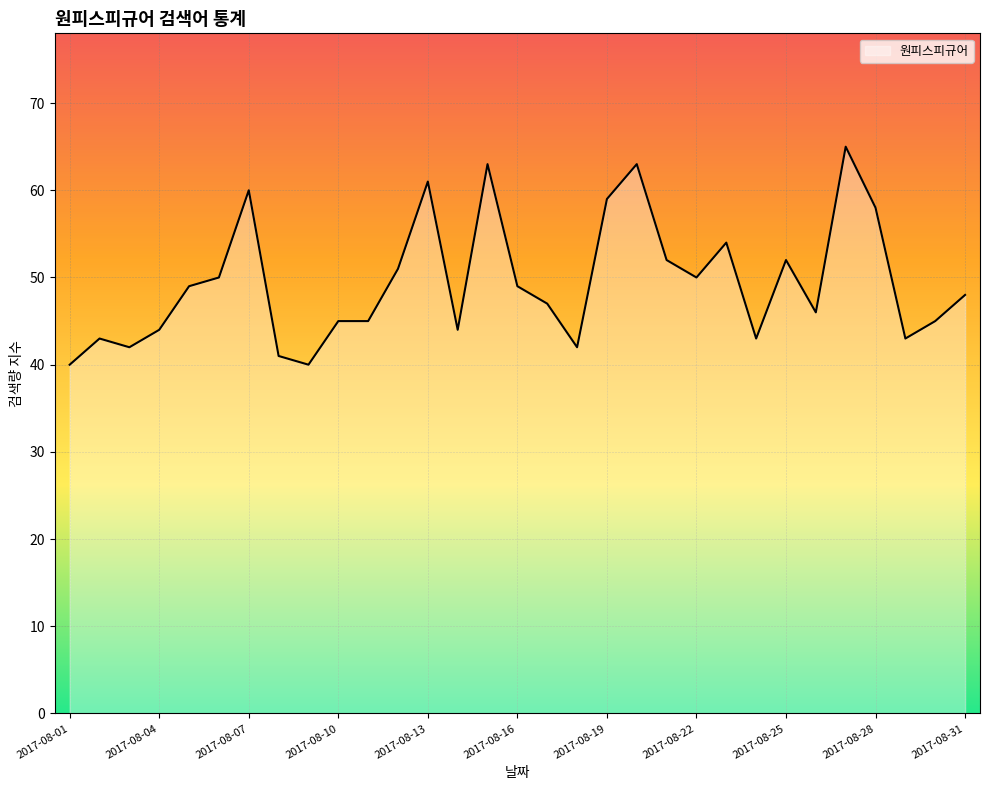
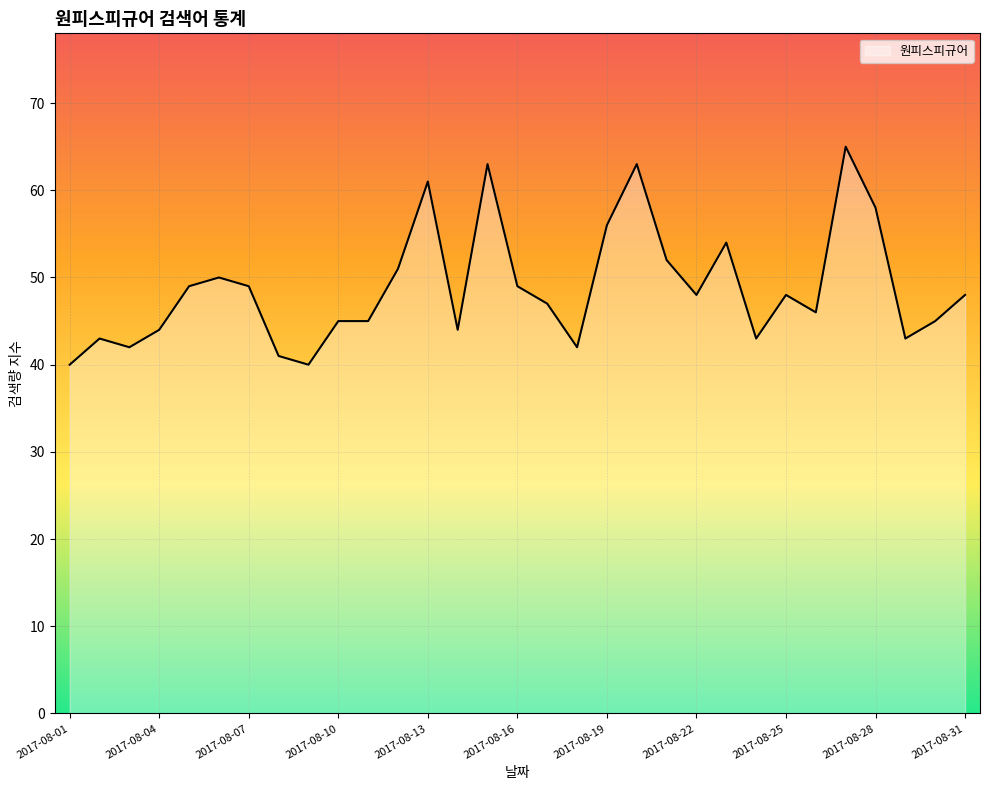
  {
    "2017-08-01": 40,
    "2017-08-04": 44,
-   "2017-08-07": 60,
+   "2017-08-07": 49,
    "2017-08-10": 45,
    "2017-08-13": 61,
    "2017-08-16": 49,
-   "2017-08-19": 59,
-   "2017-08-22": 50,
-   "2017-08-25": 52,
+   "2017-08-19": 56,
+   "2017-08-22": 48,
+   "2017-08-25": 48,
    "2017-08-28": 58,
    "2017-08-31": 48
  }
